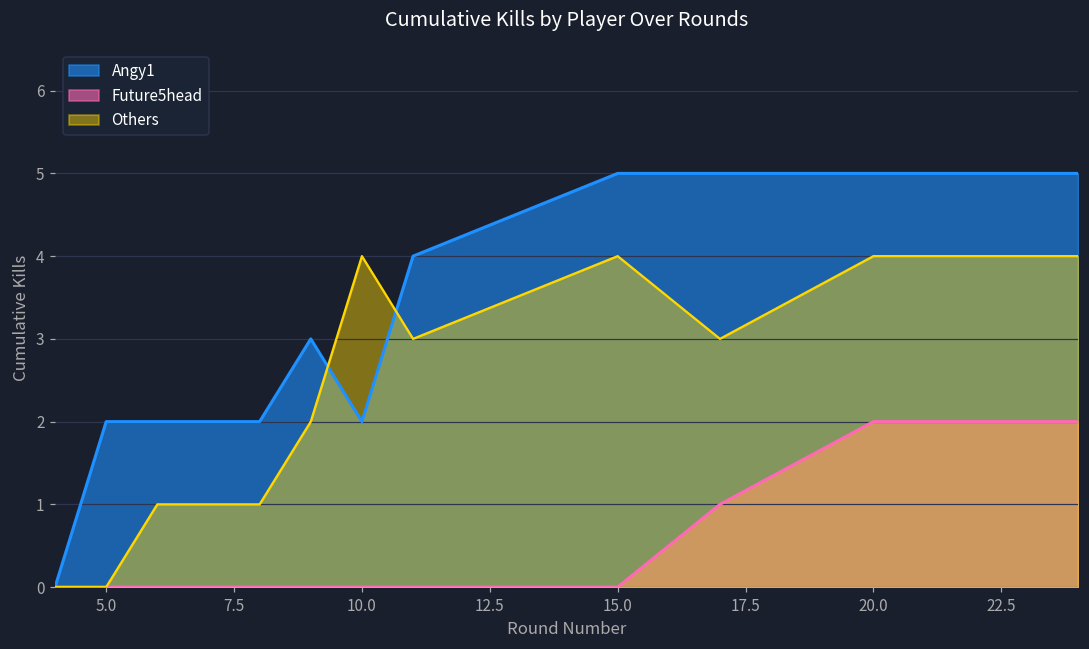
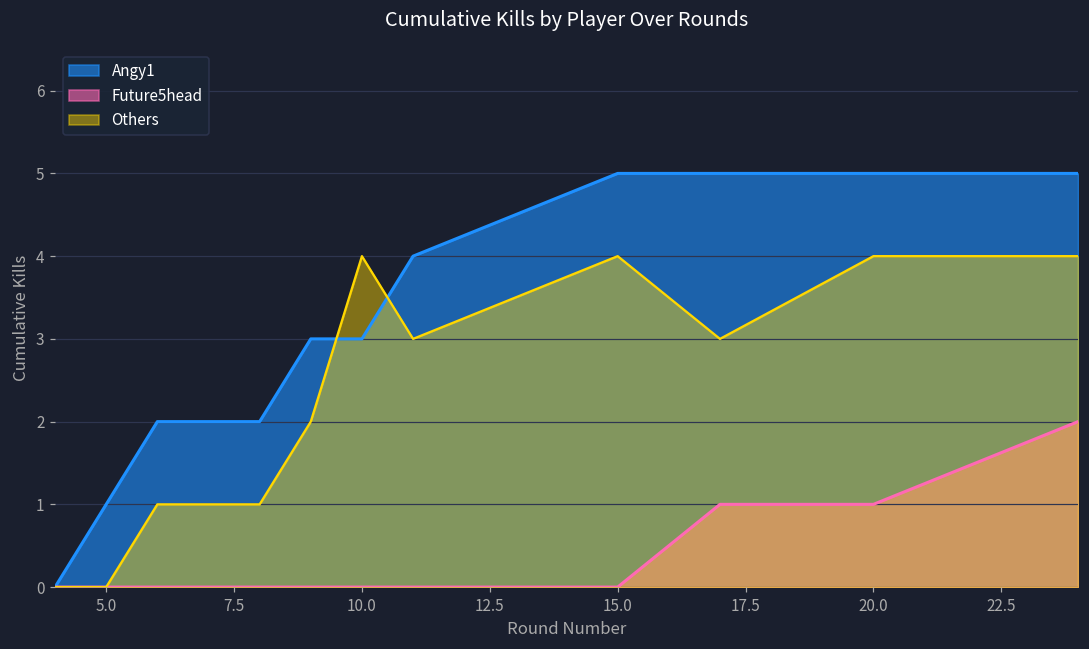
  {
    "Angy1": {
-     "5.0": 2,
-     "10.0": 2,
+     "5.0": 1,
+     "10.0": 3,
      "15.0": 5,
      "20.0": 5
    },
    "Future5head": {
      "10.0": 0,
      "15.0": 0,
-     "20.0": 2
+     "20.0": 1
    },
    "Others": {
      "10.0": 4,
      "15.0": 4,
      "20.0": 4
    }
  }
